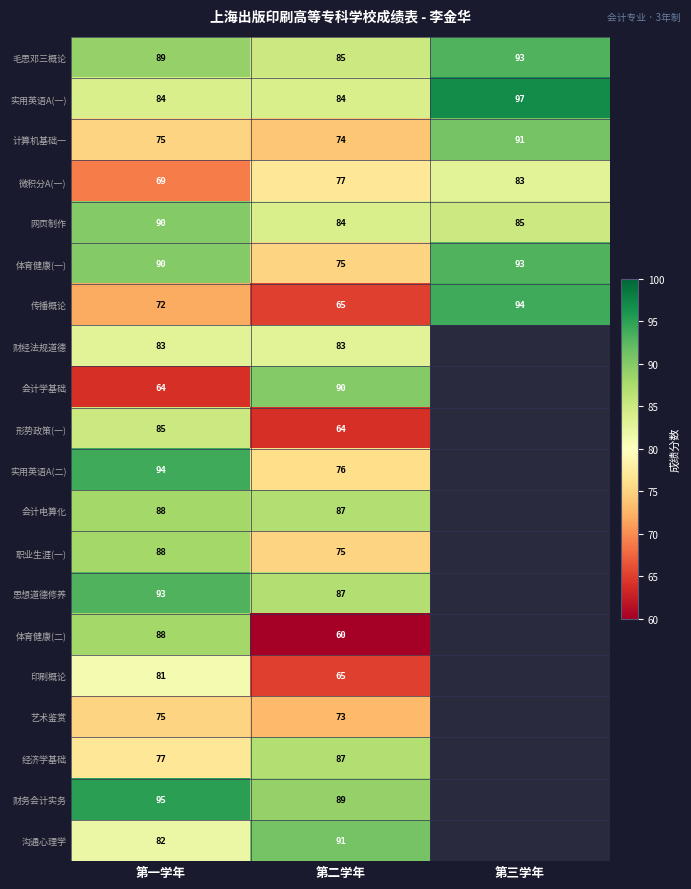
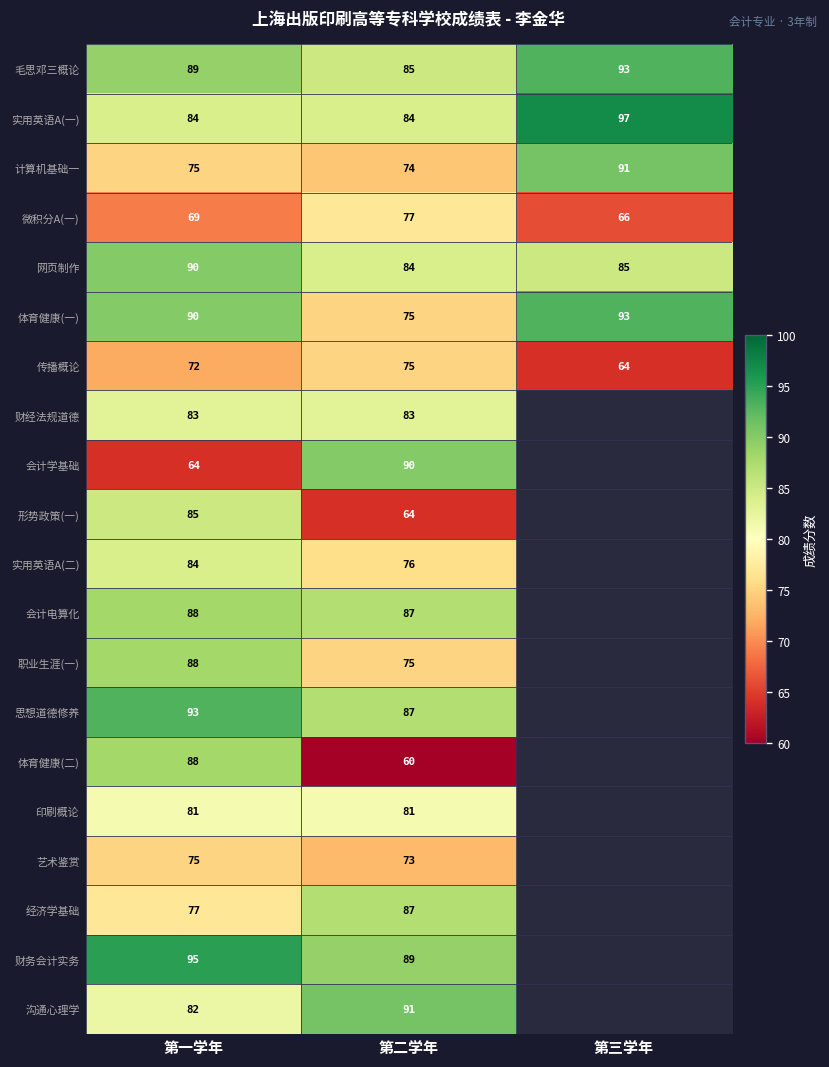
  {
    "毛思邓三概论": {
      "第一学年": 89,
      "第二学年": 85,
      "第三学年": 93
    },
    "实用英语A(一)": {
      "第一学年": 84,
      "第二学年": 84,
      "第三学年": 97
    },
    "计算机基础一": {
      "第一学年": 75,
      "第二学年": 74,
      "第三学年": 91
    },
    "微积分A(一)": {
      "第一学年": 69,
      "第二学年": 77,
-     "第三学年": 83
+     "第三学年": 66
    },
    "网页制作": {
      "第一学年": 90,
      "第二学年": 84,
      "第三学年": 85
    },
    "体育健康(一)": {
      "第一学年": 90,
      "第二学年": 75,
      "第三学年": 93
    },
    "传播概论": {
      "第一学年": 72,
-     "第二学年": 65,
-     "第三学年": 94
+     "第二学年": 75,
+     "第三学年": 64
    },
    "财经法规道德": {
      "第一学年": 83,
      "第二学年": 83
    },
    "会计学基础": {
      "第一学年": 64,
      "第二学年": 90
    },
    "形势政策(一)": {
      "第一学年": 85,
      "第二学年": 64
    },
    "实用英语A(二)": {
-     "第一学年": 94,
+     "第一学年": 84,
      "第二学年": 76
    },
    "会计电算化": {
      "第一学年": 88,
      "第二学年": 87
    },
    "职业生涯(一)": {
      "第一学年": 88,
      "第二学年": 75
    },
    "思想道德修养": {
      "第一学年": 93,
      "第二学年": 87
    },
    "体育健康(二)": {
      "第一学年": 88,
      "第二学年": 60
    },
    "印刷概论": {
      "第一学年": 81,
-     "第二学年": 65
+     "第二学年": 81
    },
    "艺术鉴赏": {
      "第一学年": 75,
      "第二学年": 73
    },
    "经济学基础": {
      "第一学年": 77,
      "第二学年": 87
    },
    "财务会计实务": {
      "第一学年": 95,
      "第二学年": 89
    },
    "沟通心理学": {
      "第一学年": 82,
      "第二学年": 91
    }
  }
